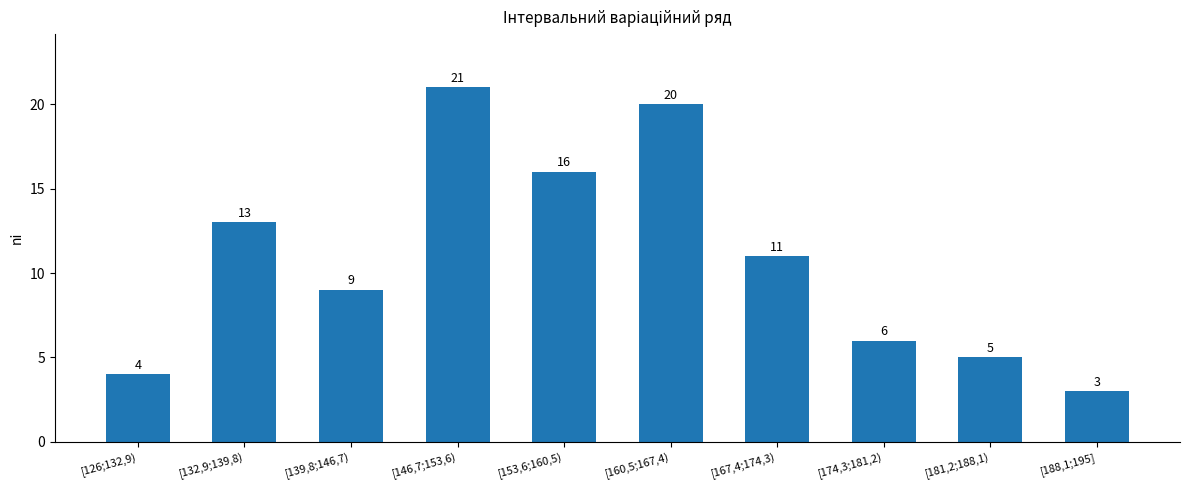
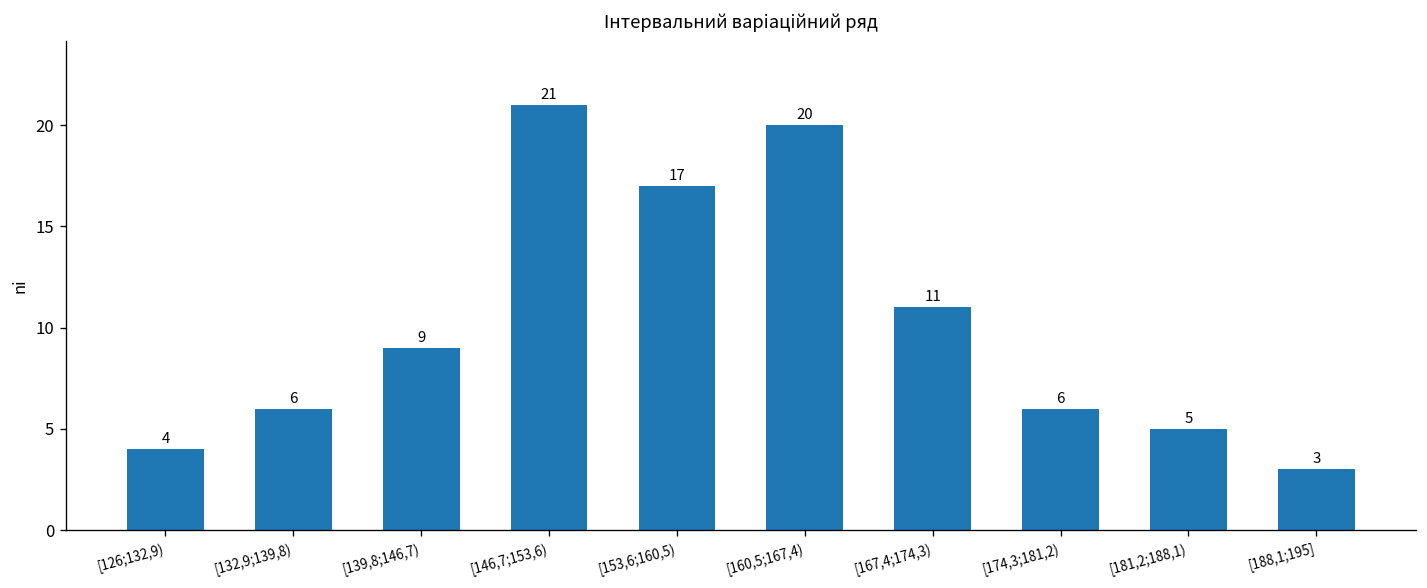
  {
    "[126;132,9)": 4,
-   "[132,9;139,8)": 13,
+   "[132,9;139,8)": 6,
    "[139,8;146,7)": 9,
    "[146,7;153,6)": 21,
-   "[153,6;160,5)": 16,
+   "[153,6;160,5)": 17,
    "[160,5;167,4)": 20,
    "[167,4;174,3)": 11,
    "[174,3;181,2)": 6,
    "[181,2;188,1)": 5,
    "[188,1;195]": 3
  }
